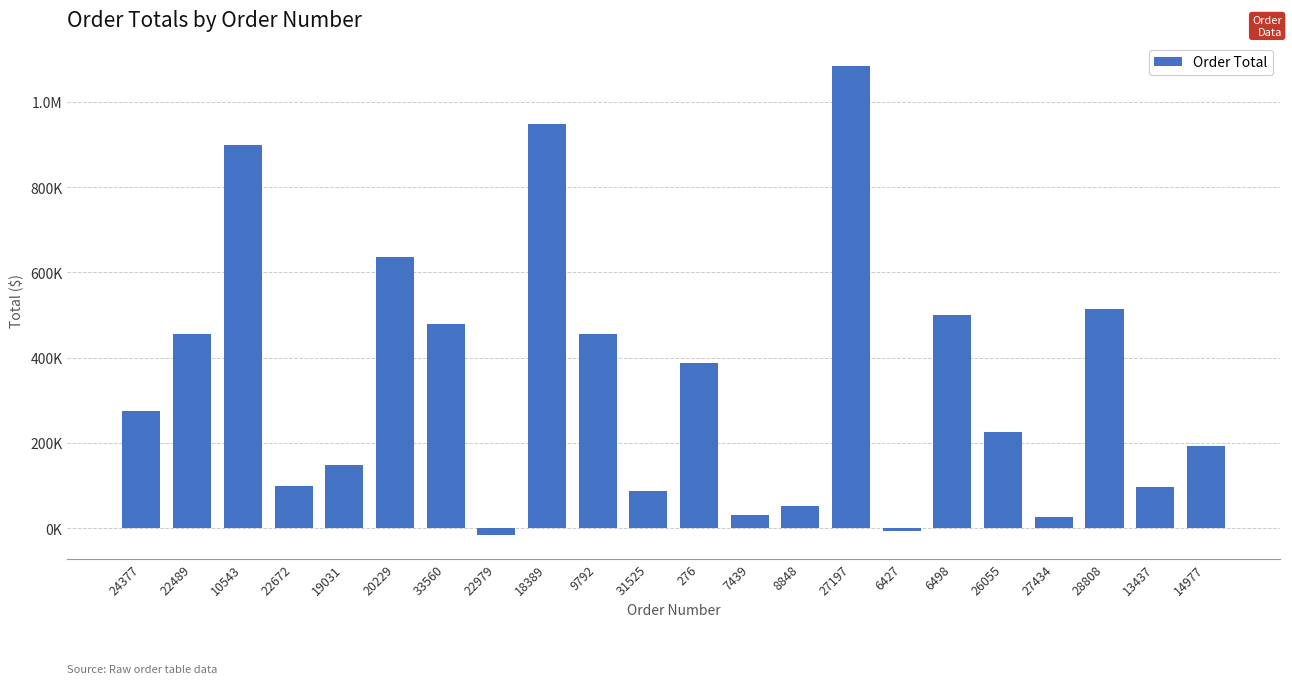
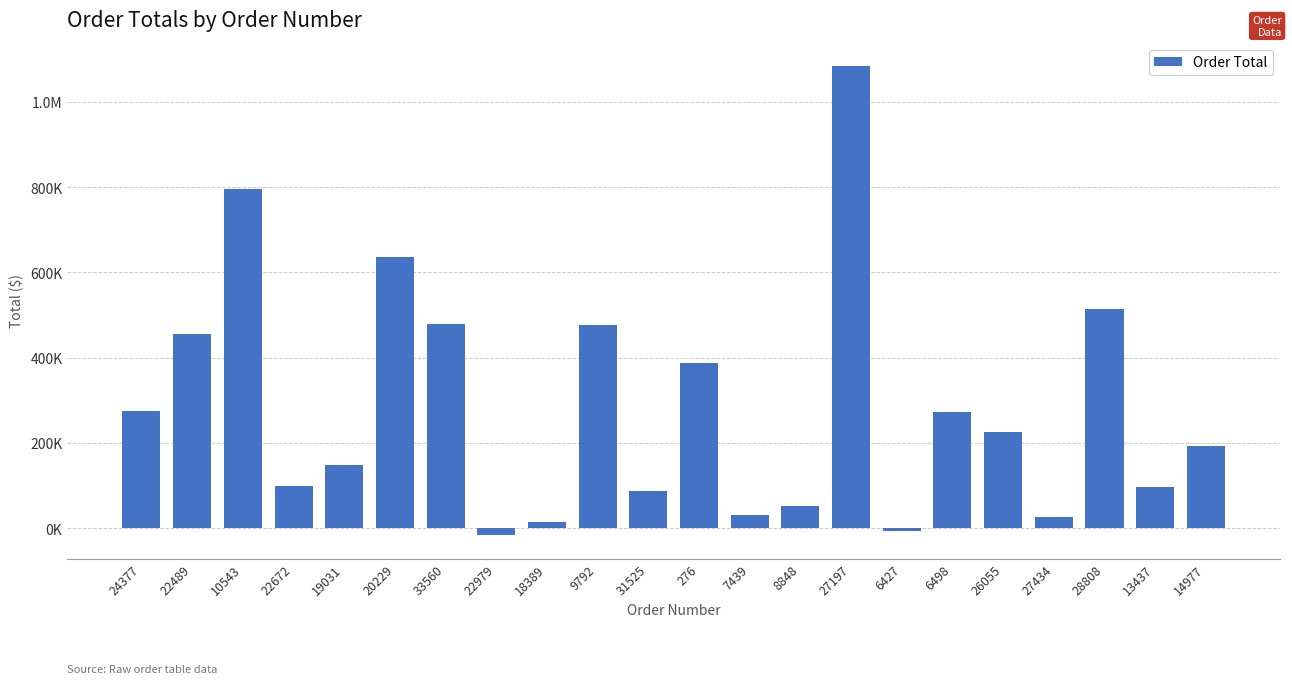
  {
    "24377": 270000,
    "22489": 460000,
-   "10543": 900000,
+   "10543": 800000,
    "22672": 100000,
    "19031": 150000,
    "20229": 640000,
    "33560": 480000,
    "22979": -20000,
-   "18389": 950000,
-   "9792": 460000,
+   "18389": 20000,
+   "9792": 480000,
    "31525": 90000,
    "276": 390000,
    "7439": 30000,
    "8848": 50000,
    "27197": 1080000,
    "6427": -10000,
-   "6498": 500000,
+   "6498": 270000,
    "26055": 230000,
    "27434": 30000,
    "28808": 510000,
    "13437": 100000,
    "14977": 190000
  }
